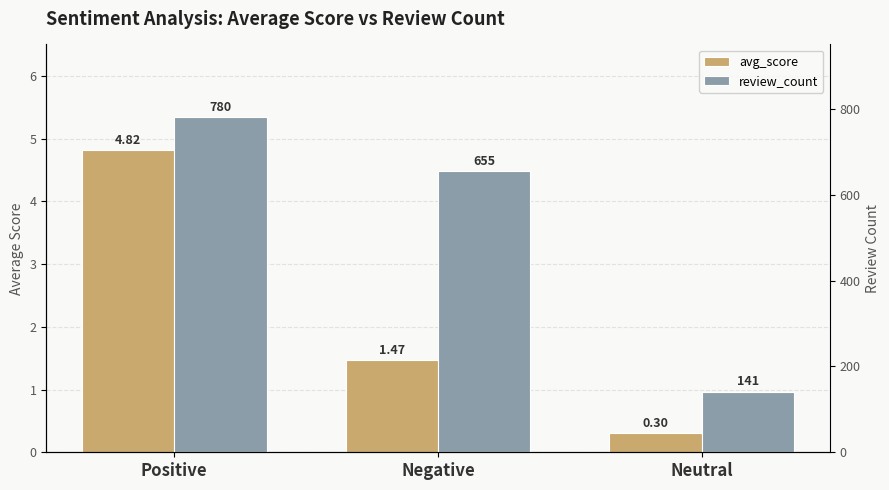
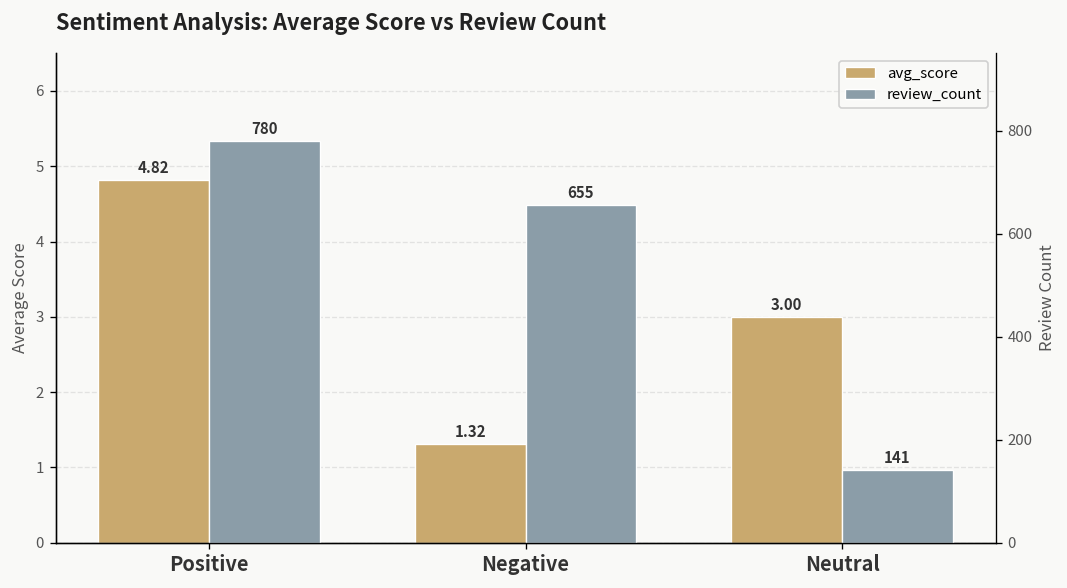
  {
    "avg_score": {
      "Positive": 4.82,
-     "Negative": 1.47,
-     "Neutral": 0.30
+     "Negative": 1.32,
+     "Neutral": 3.00
    },
    "review_count": {
      "Positive": 780,
      "Negative": 655,
      "Neutral": 141
    }
  }
